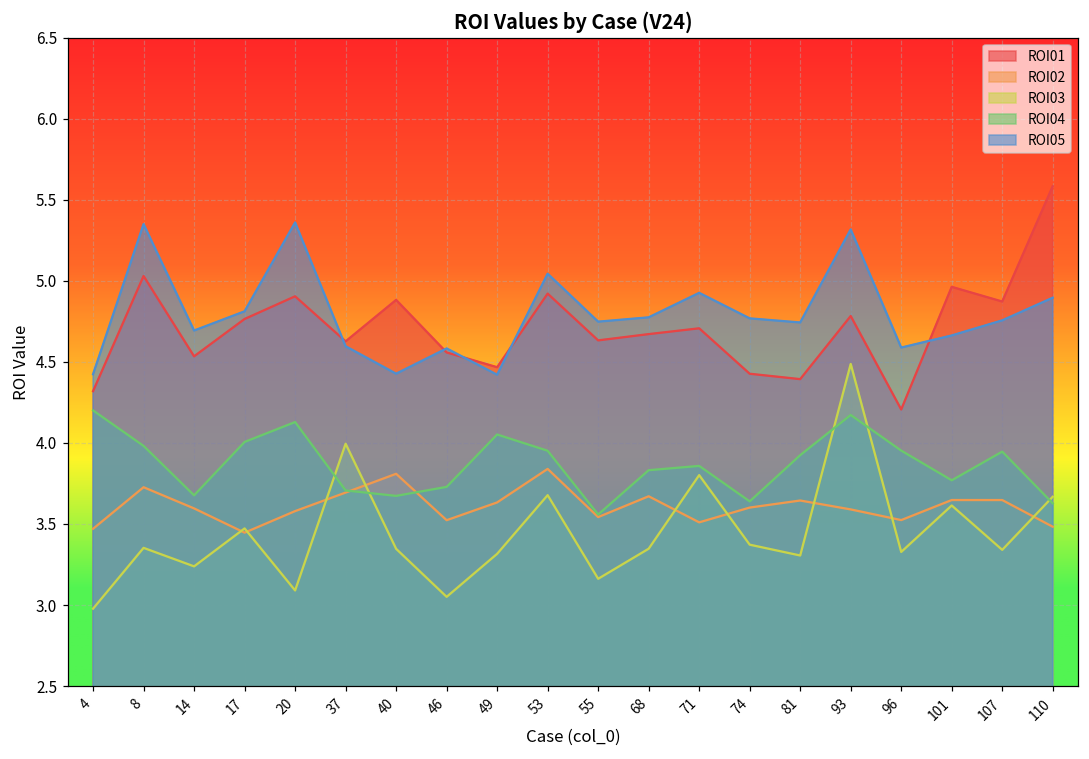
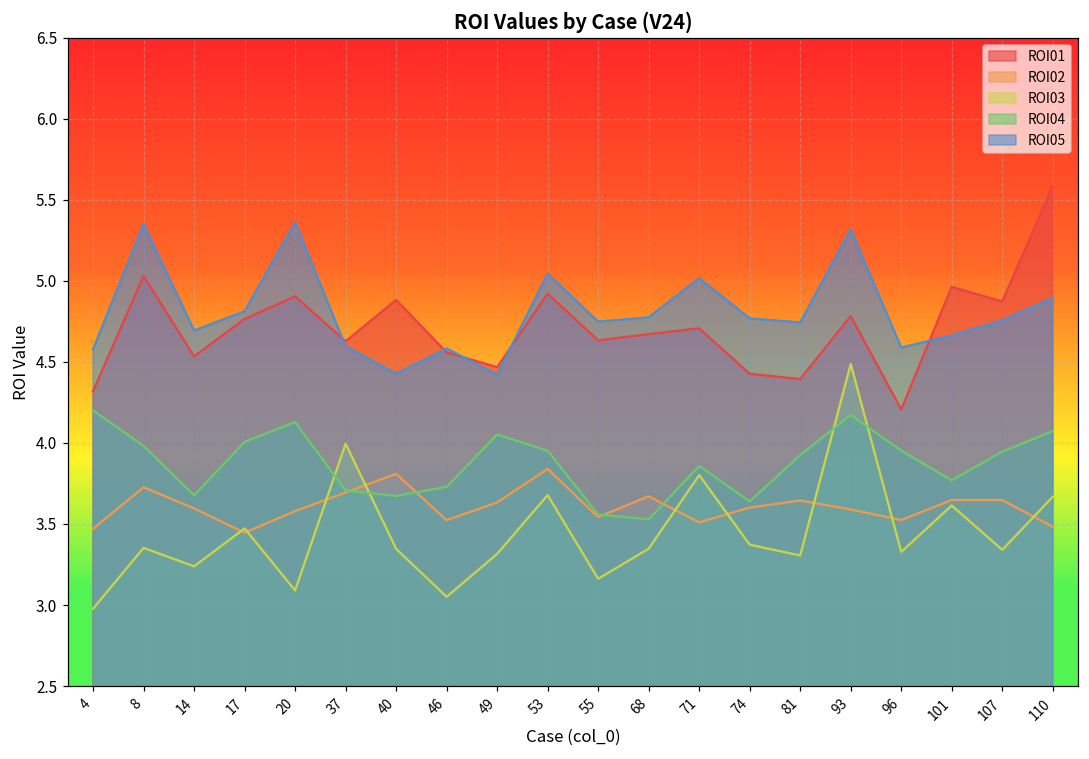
  {
    "ROI01": {
      "4": 4.32,
      "8": 5.03,
      "14": 4.53,
      "17": 4.76,
      "20": 4.90,
      "37": 4.63,
      "40": 4.88,
      "46": 4.56,
      "49": 4.47,
      "53": 4.92,
      "55": 4.63,
      "68": 4.67,
      "71": 4.71,
      "74": 4.43,
      "81": 4.39,
      "93": 4.78,
      "96": 4.21,
      "101": 4.96,
      "107": 4.87,
      "110": 5.58
    },
    "ROI02": {
      "4": 3.47,
      "8": 3.73,
      "14": 3.60,
      "17": 3.45,
      "20": 3.58,
      "40": 3.81,
      "46": 3.52,
      "49": 3.63,
      "53": 3.84,
      "68": 3.67,
      "71": 3.51,
      "74": 3.60,
      "81": 3.64,
      "93": 3.59,
      "96": 3.52,
      "101": 3.65,
      "107": 3.65,
      "110": 3.48
    },
    "ROI03": {
      "4": 2.98,
      "8": 3.35,
      "14": 3.24,
      "17": 3.47,
      "20": 3.09,
      "37": 4.00,
      "40": 3.35,
      "46": 3.05,
      "49": 3.32,
      "53": 3.68,
      "55": 3.16,
      "68": 3.35,
      "71": 3.80,
      "74": 3.37,
      "81": 3.31,
      "93": 4.49,
      "96": 3.33,
      "101": 3.61,
      "107": 3.34,
      "110": 3.67
    },
    "ROI04": {
      "4": 4.20,
      "8": 3.98,
      "14": 3.68,
      "17": 4.01,
      "20": 4.13,
      "40": 3.67,
      "46": 3.73,
      "49": 4.05,
      "53": 3.95,
-     "68": 3.83,
+     "68": 3.53,
      "71": 3.86,
      "74": 3.64,
      "81": 3.92,
      "93": 4.17,
      "96": 3.95,
      "101": 3.77,
      "107": 3.95,
-     "110": 3.63
+     "110": 4.07
    },
    "ROI05": {
-     "4": 4.42,
+     "4": 4.58,
      "8": 5.35,
      "14": 4.69,
      "17": 4.81,
      "20": 5.36,
      "37": 4.60,
      "40": 4.43,
      "46": 4.58,
      "49": 4.42,
      "53": 5.04,
      "55": 4.75,
      "68": 4.77,
-     "71": 4.93,
+     "71": 5.02,
      "74": 4.77,
      "81": 4.74,
      "93": 5.32,
      "96": 4.59,
      "101": 4.66,
      "107": 4.76,
      "110": 4.90
    }
  }
